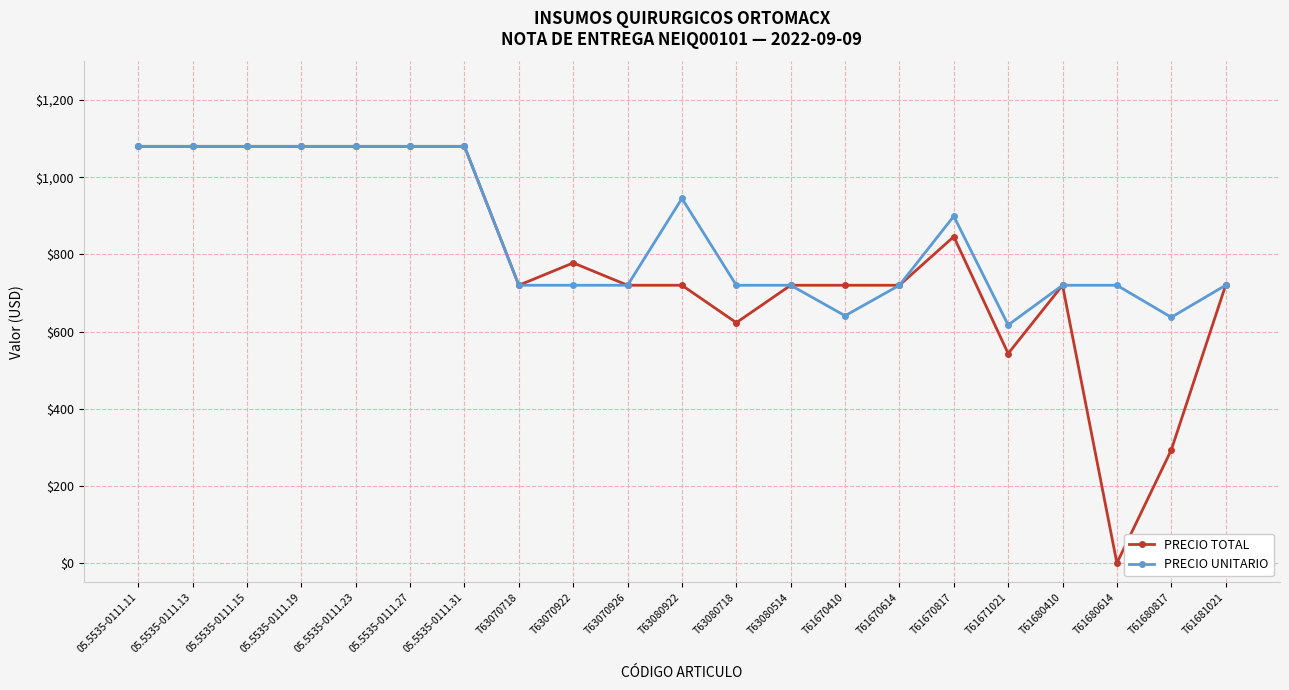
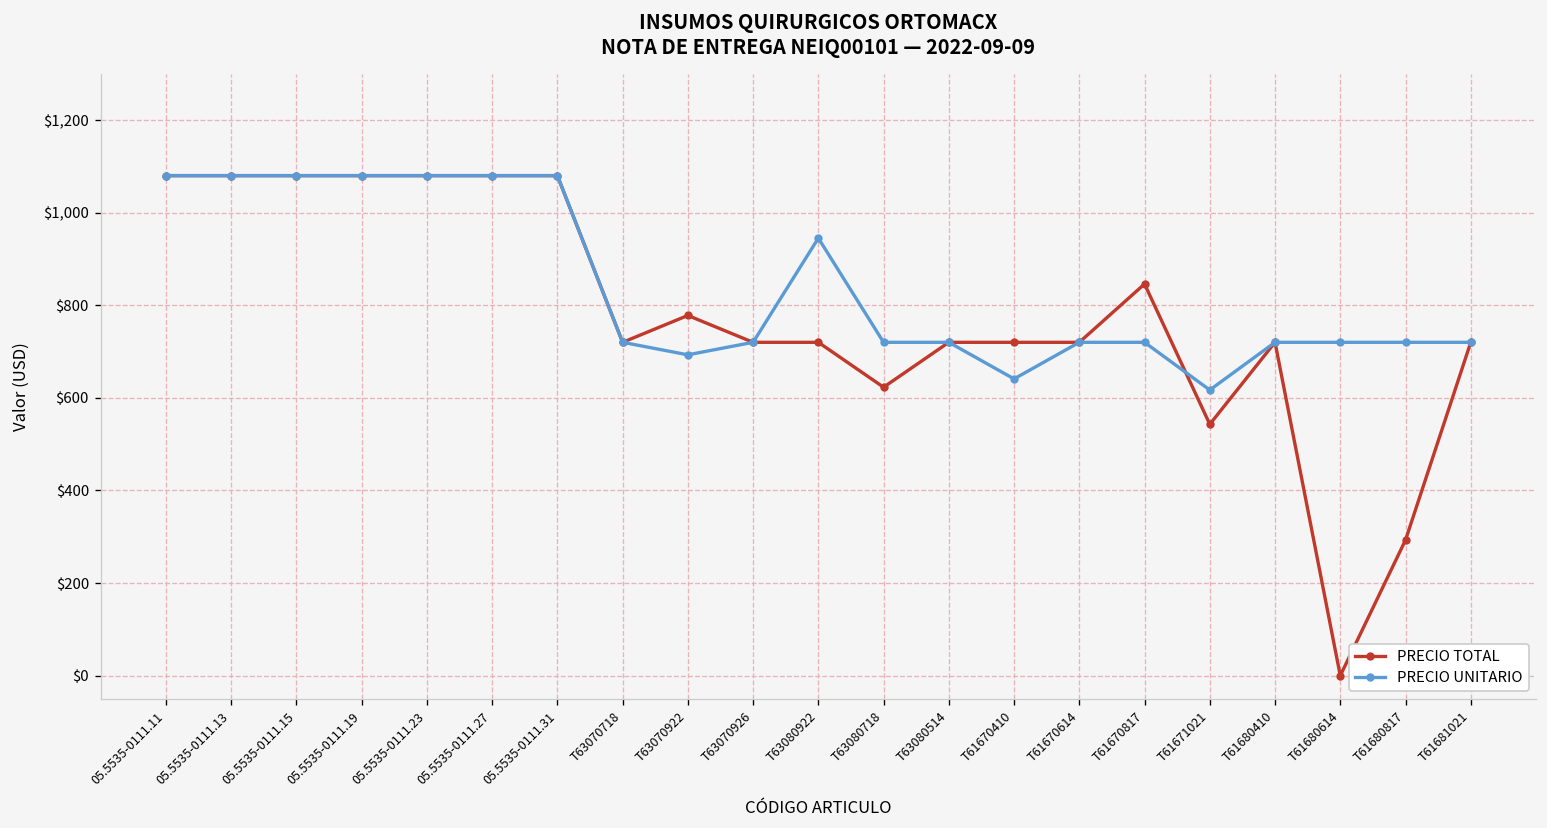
  {
    "PRECIO TOTAL": {
      "T63070922": "$780",
      "T63080922": "$720",
      "T63080718": "$620",
      "T61670410": "$720",
      "T61670817": "$850",
      "T61671021": "$540",
      "T61680614": "$0",
      "T61680817": "$290"
    },
    "PRECIO UNITARIO": {
-     "T63070922": "$720",
+     "T63070922": "$690",
      "T63080922": "$950",
      "T63080718": "$720",
      "T61670410": "$640",
-     "T61670817": "$900",
+     "T61670817": "$720",
      "T61671021": "$620",
      "T61680614": "$720",
-     "T61680817": "$640"
+     "T61680817": "$720"
    }
  }
